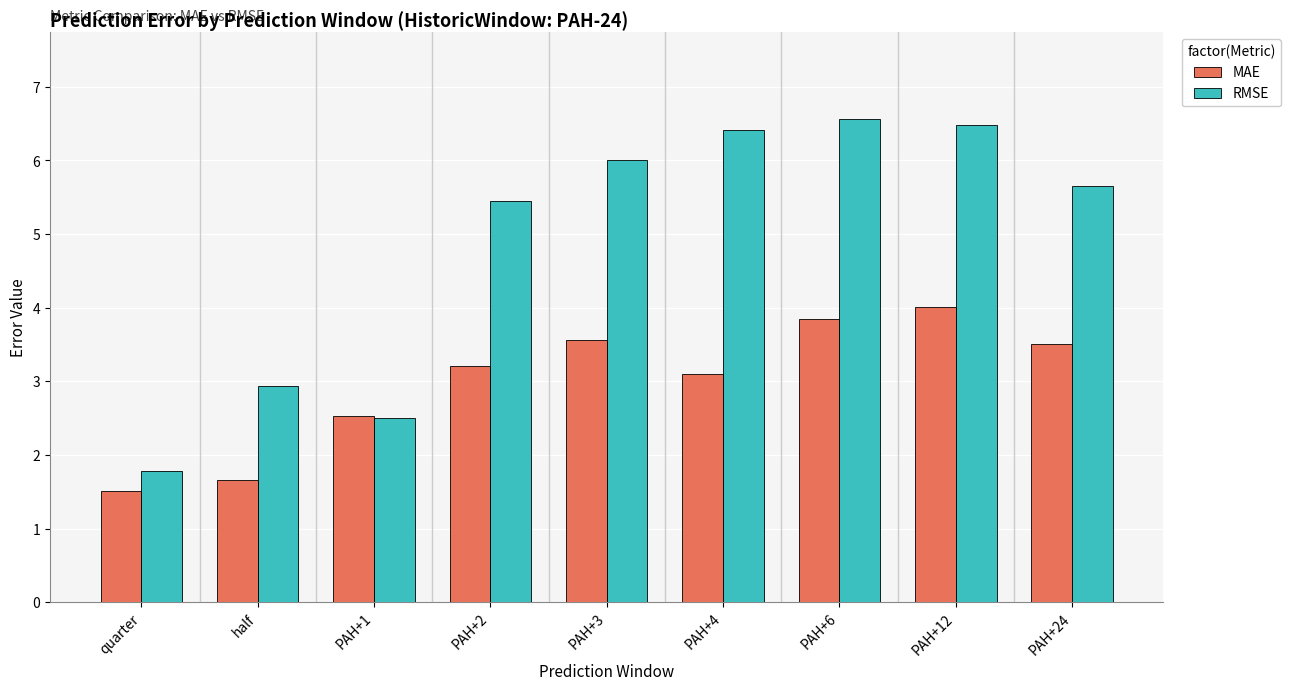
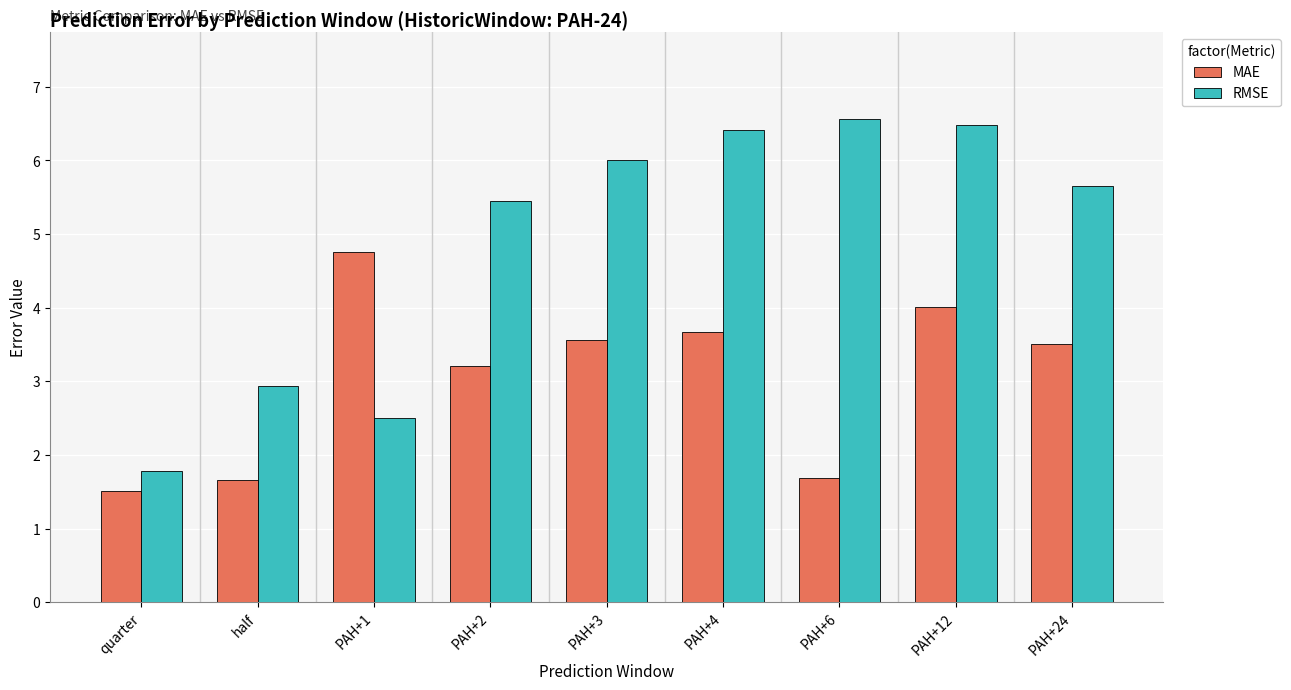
  {
    "MAE": {
      "quarter": 1.5,
      "half": 1.7,
-     "PAH+1": 2.5,
+     "PAH+1": 4.8,
      "PAH+2": 3.2,
      "PAH+3": 3.6,
-     "PAH+4": 3.1,
-     "PAH+6": 3.8,
+     "PAH+4": 3.7,
+     "PAH+6": 1.7,
      "PAH+12": 4.0,
      "PAH+24": 3.5
    },
    "RMSE": {
      "quarter": 1.8,
      "half": 2.9,
      "PAH+1": 2.5,
      "PAH+2": 5.5,
      "PAH+3": 6.0,
      "PAH+4": 6.4,
      "PAH+6": 6.6,
      "PAH+12": 6.5,
      "PAH+24": 5.6
    }
  }
